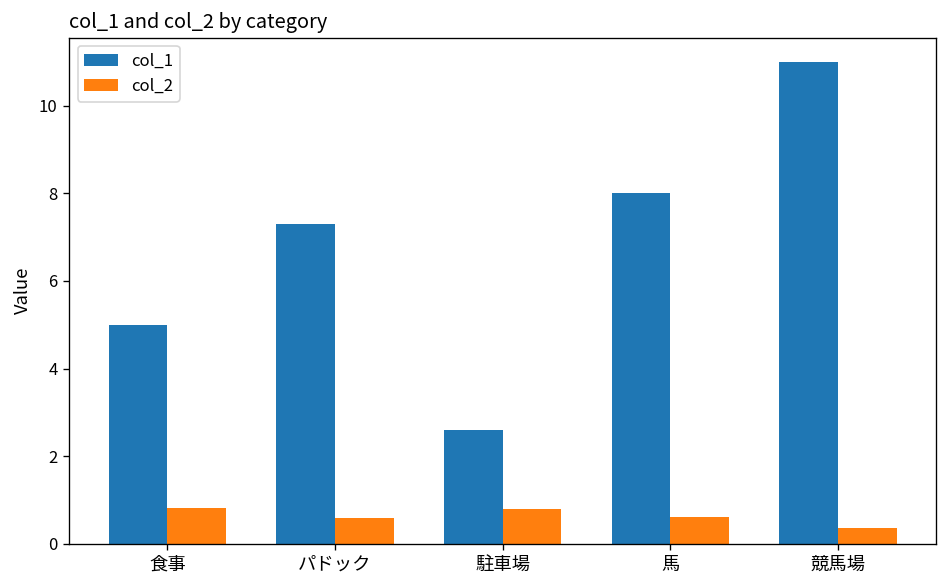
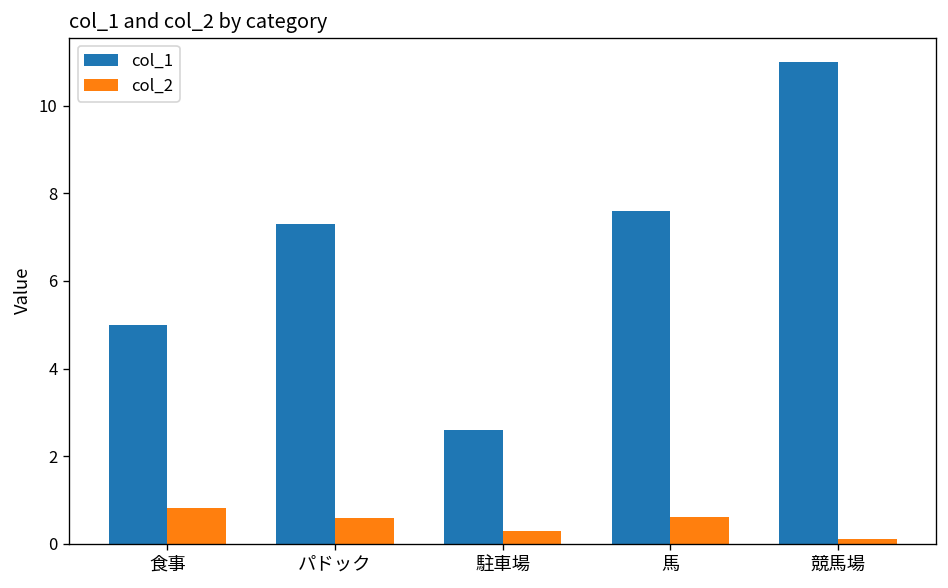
  {
    "col_1": {
      "食事": 5.0,
      "パドック": 7.3,
      "駐車場": 2.6,
-     "馬": 8.0,
+     "馬": 7.6,
      "競馬場": 11.0
    },
    "col_2": {
      "食事": 0.8,
      "パドック": 0.6,
-     "駐車場": 0.8,
+     "駐車場": 0.3,
      "馬": 0.6,
-     "競馬場": 0.4
+     "競馬場": 0.1
    }
  }
